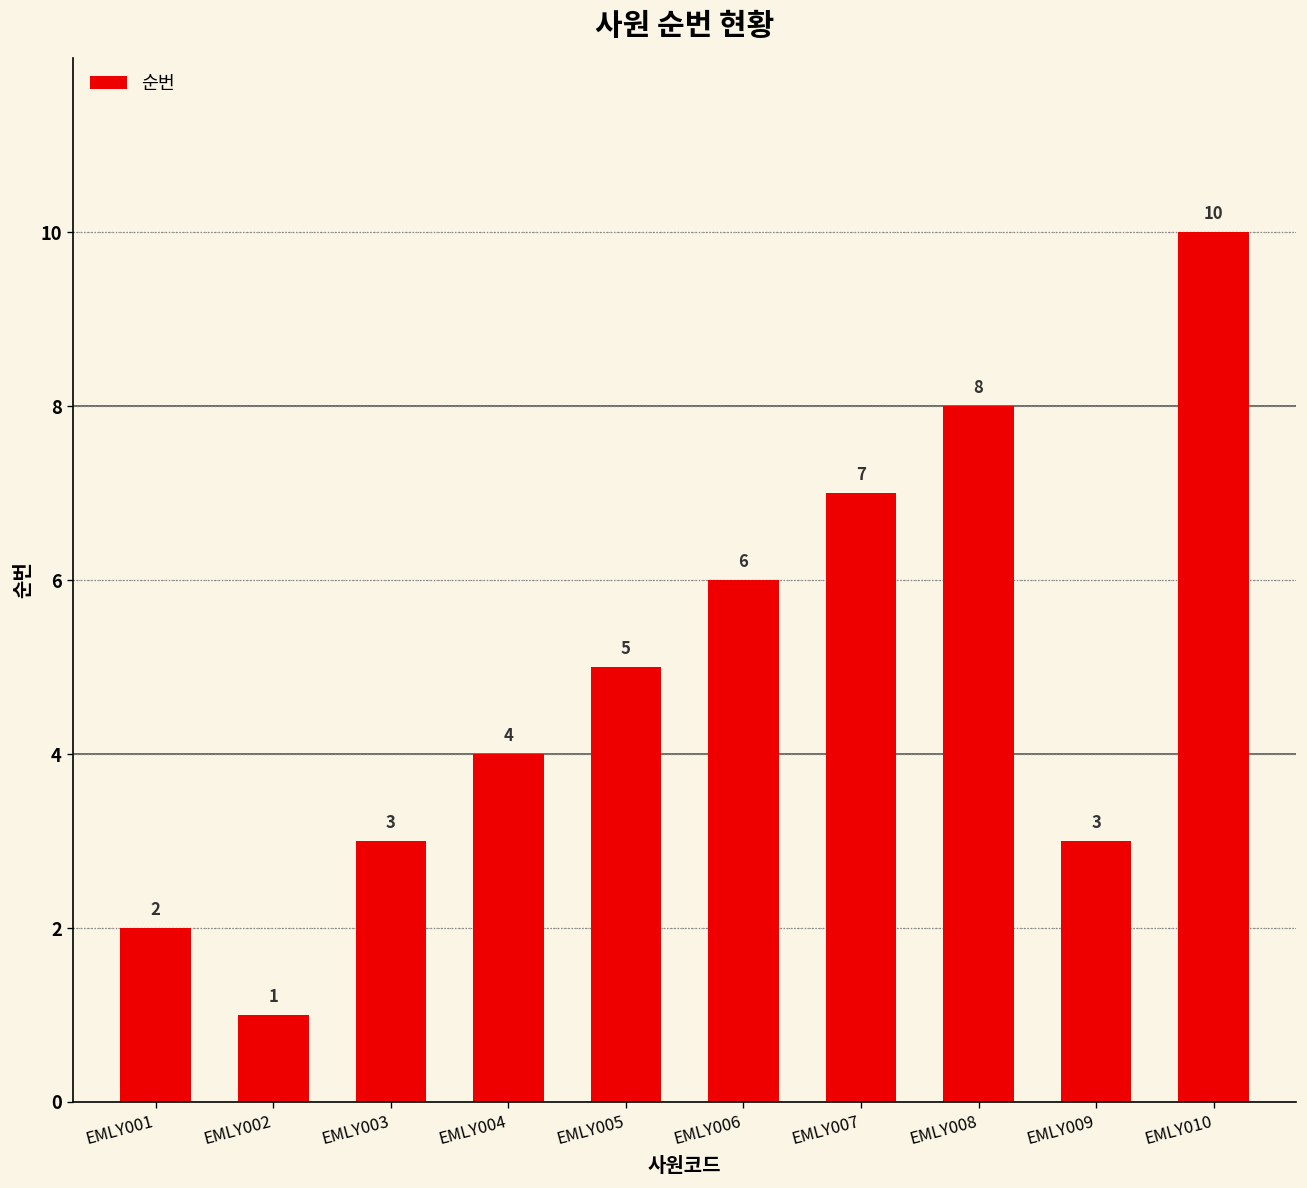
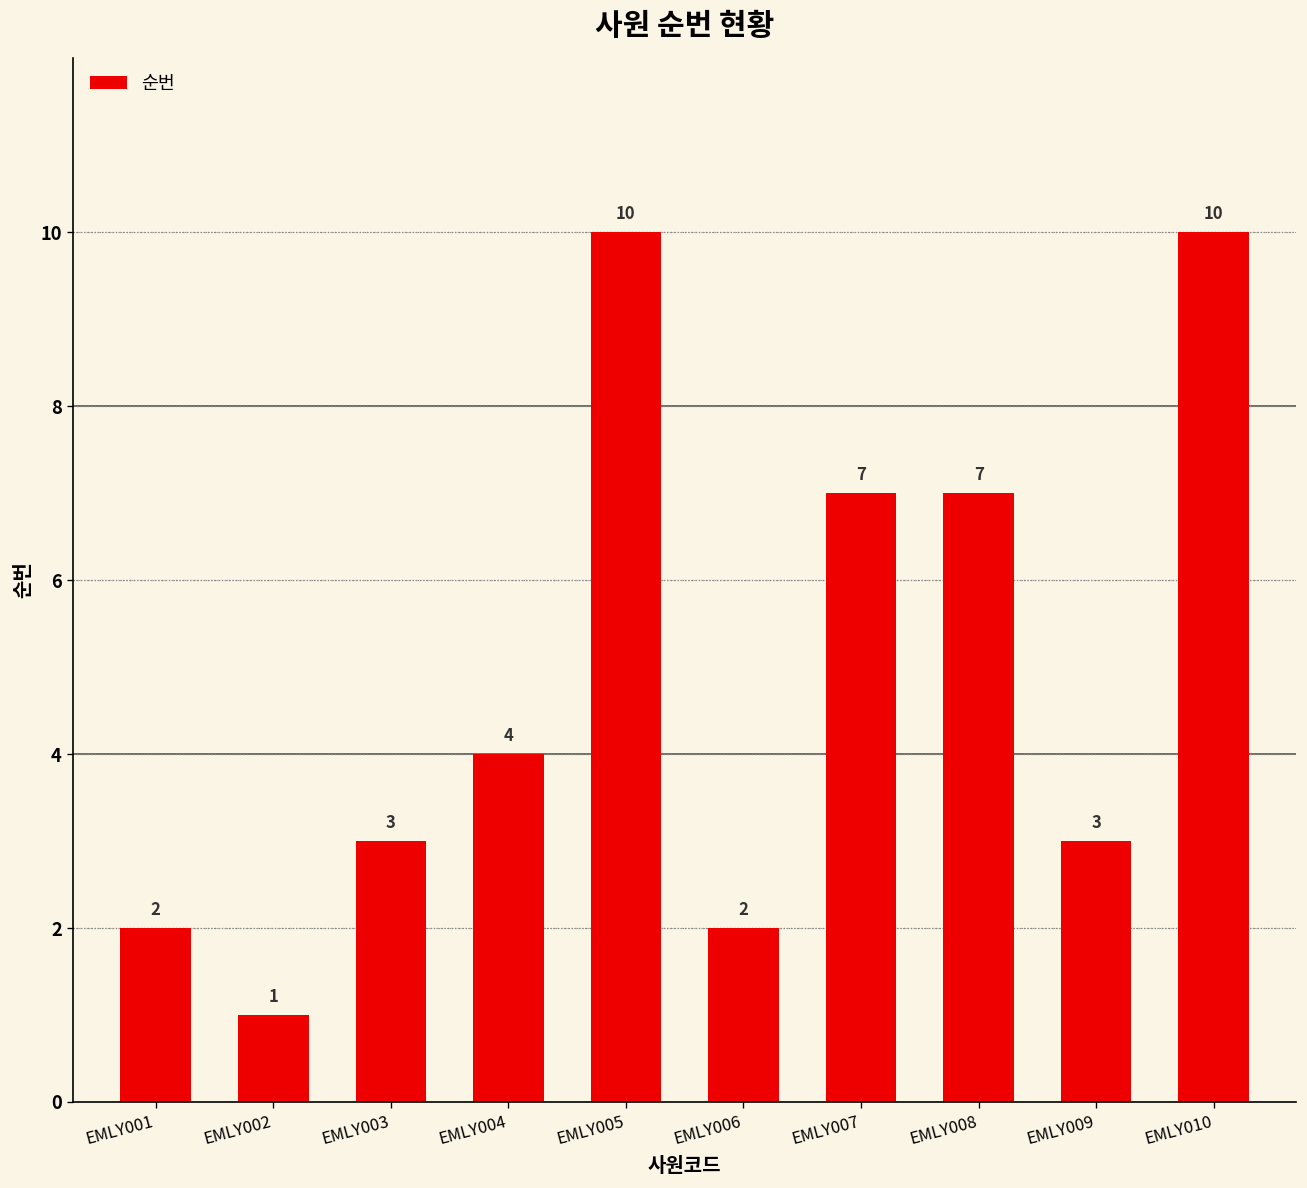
  {
    "EMLY001": 2,
    "EMLY002": 1,
    "EMLY003": 3,
    "EMLY004": 4,
-   "EMLY005": 5,
-   "EMLY006": 6,
+   "EMLY005": 10,
+   "EMLY006": 2,
    "EMLY007": 7,
-   "EMLY008": 8,
+   "EMLY008": 7,
    "EMLY009": 3,
    "EMLY010": 10
  }
